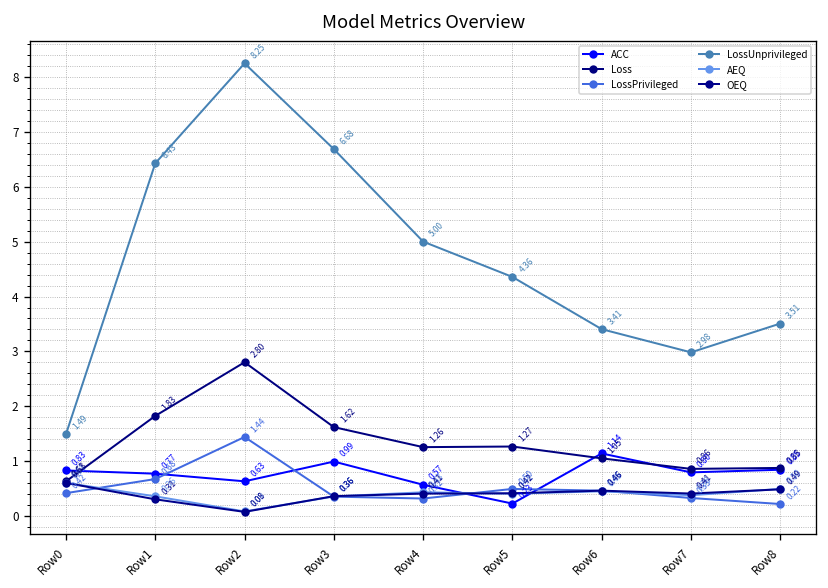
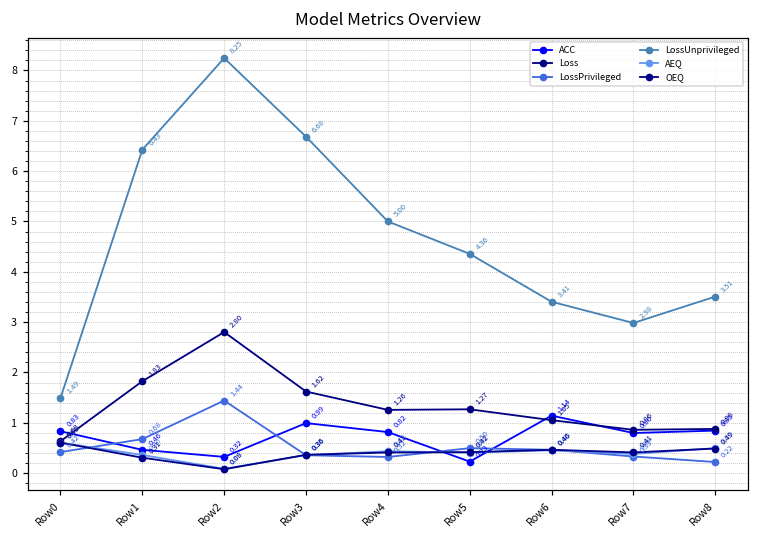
  {
    "ACC": {
-     "Row1": 0.77,
-     "Row2": 0.63,
+     "Row1": 0.46,
+     "Row2": 0.32,
      "Row3": 0.99,
-     "Row4": 0.57
+     "Row4": 0.82
    }
  }
